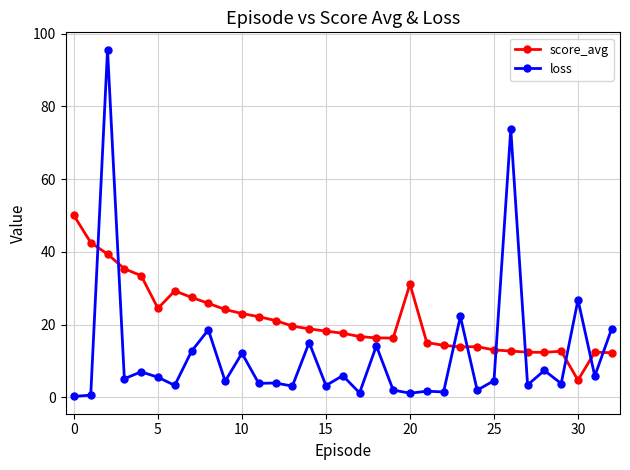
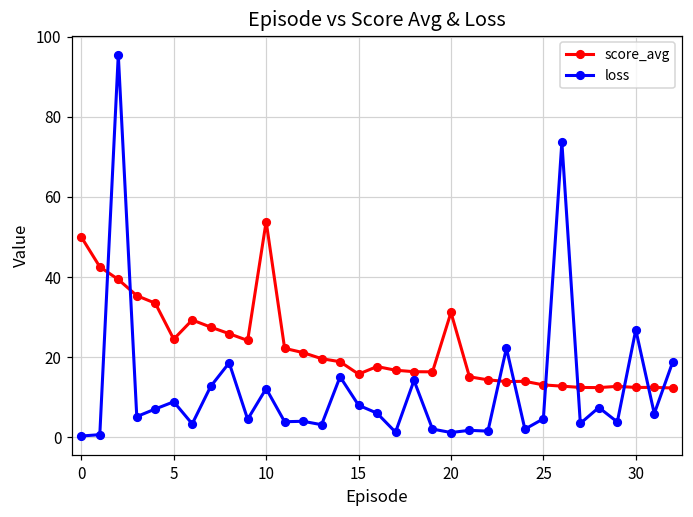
  {
    "score_avg": {
      "0": 50,
      "5": 24,
-     "10": 23,
-     "15": 18,
+     "10": 54,
+     "15": 16,
      "20": 31,
      "25": 13,
-     "30": 5
+     "30": 12
    },
    "loss": {
      "0": 0,
-     "5": 6,
+     "5": 9,
      "10": 12,
-     "15": 3,
+     "15": 8,
      "20": 1,
      "25": 5,
      "30": 27
    }
  }
